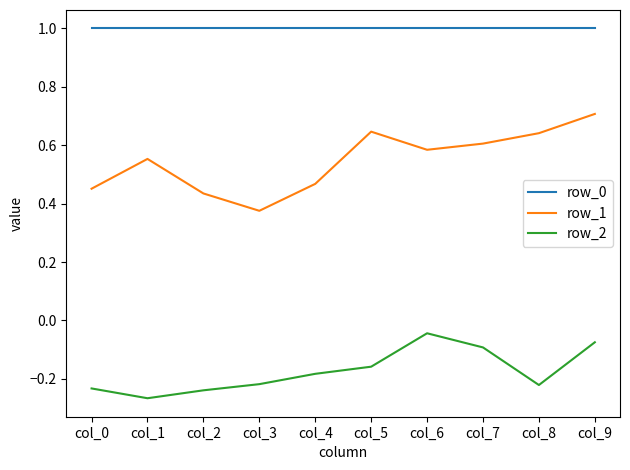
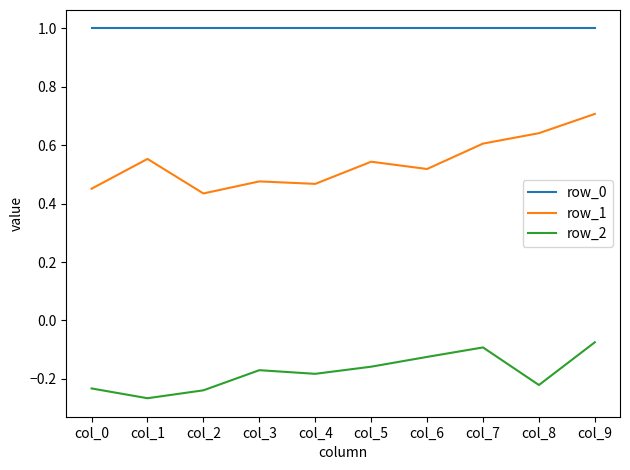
  {
    "row_0": {
      "col_0": 1.00,
      "col_1": 1.00,
      "col_2": 1.00,
      "col_3": 1.00,
      "col_4": 1.00,
      "col_5": 1.00,
      "col_6": 1.00,
      "col_7": 1.00,
      "col_8": 1.00,
      "col_9": 1.00
    },
    "row_1": {
      "col_0": 0.45,
      "col_1": 0.55,
      "col_2": 0.43,
-     "col_3": 0.38,
+     "col_3": 0.48,
      "col_4": 0.47,
-     "col_5": 0.65,
-     "col_6": 0.58,
+     "col_5": 0.54,
+     "col_6": 0.52,
      "col_7": 0.61,
      "col_8": 0.64,
      "col_9": 0.71
    },
    "row_2": {
      "col_0": -0.23,
      "col_1": -0.27,
      "col_2": -0.24,
-     "col_3": -0.22,
+     "col_3": -0.17,
      "col_4": -0.18,
      "col_5": -0.16,
-     "col_6": -0.04,
+     "col_6": -0.12,
      "col_7": -0.09,
      "col_8": -0.22,
      "col_9": -0.07
    }
  }
